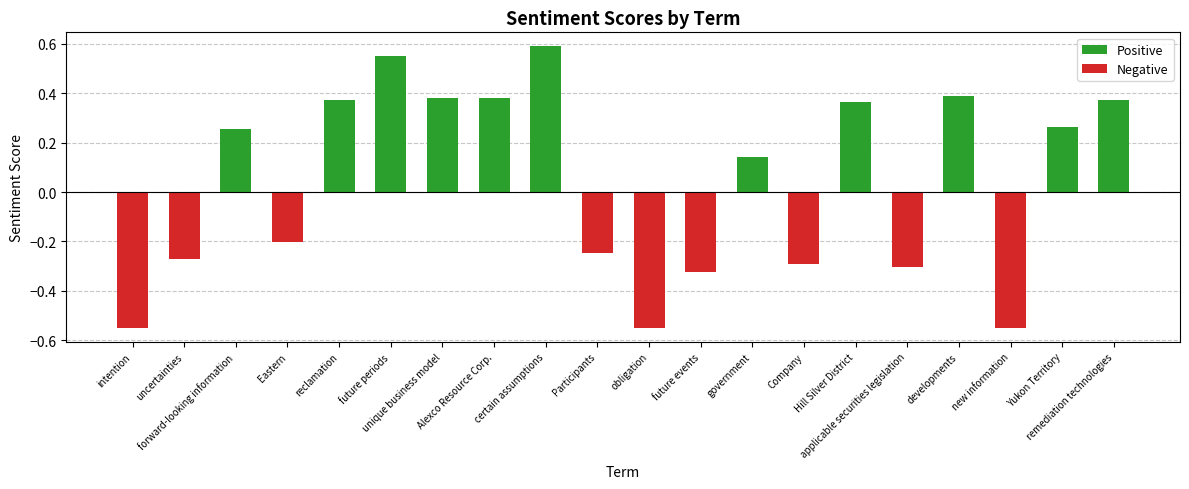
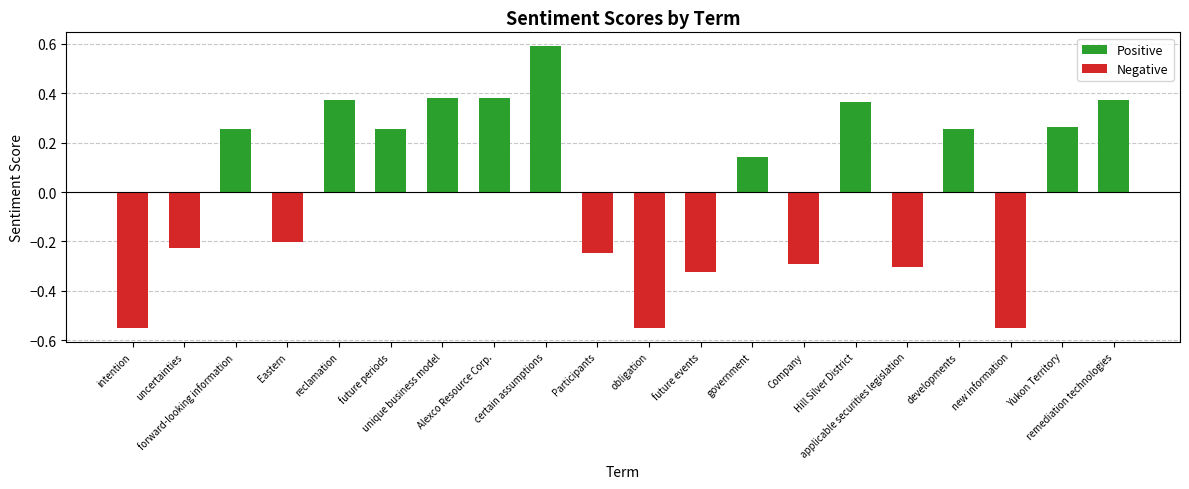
  {
    "intention": -0.55,
-   "uncertainties": -0.27,
+   "uncertainties": -0.23,
    "forward-looking information": 0.26,
    "Eastern": -0.20,
    "reclamation": 0.37,
-   "future periods": 0.55,
+   "future periods": 0.26,
    "unique business model": 0.38,
    "Alexco Resource Corp.": 0.38,
    "certain assumptions": 0.59,
    "Participants": -0.25,
    "obligation": -0.55,
    "future events": -0.32,
    "government": 0.14,
    "Company": -0.29,
    "Hill Silver District": 0.37,
    "applicable securities legislation": -0.30,
-   "developments": 0.39,
+   "developments": 0.26,
    "new information": -0.55,
    "Yukon Territory": 0.26,
    "remediation technologies": 0.37
  }
